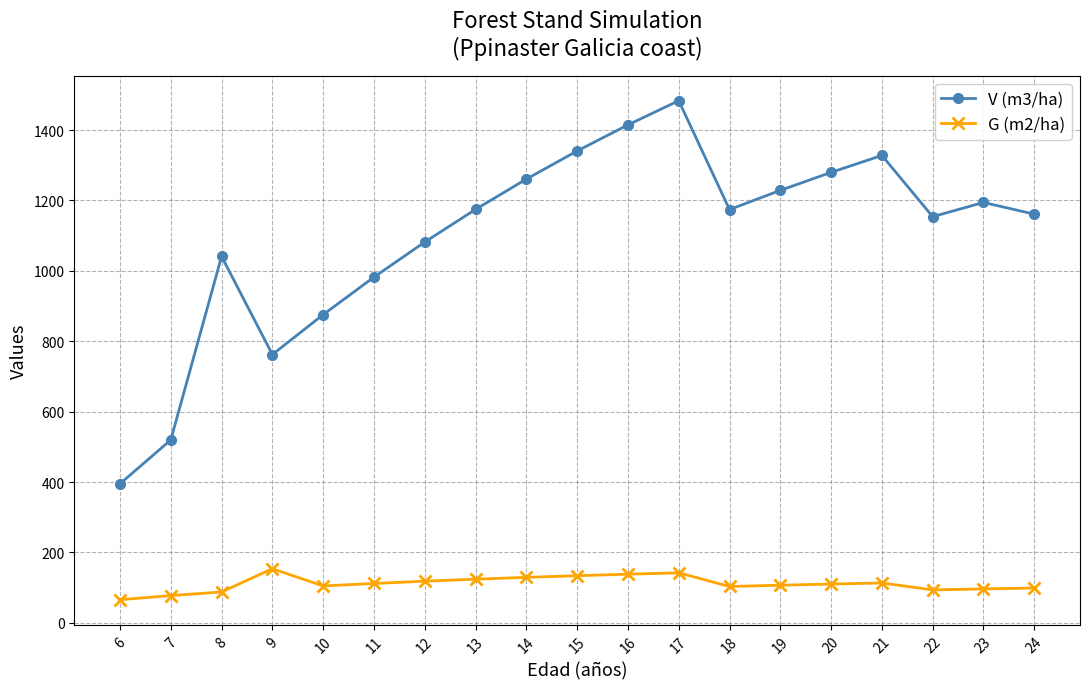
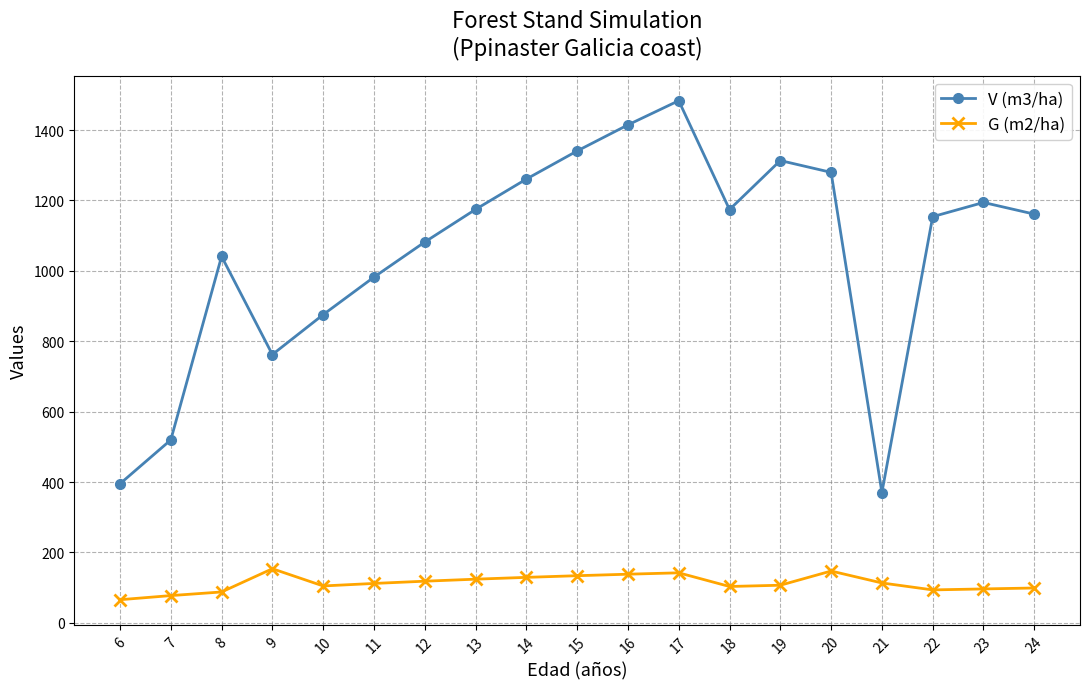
  {
    "V (m3/ha)": {
      "6": 400,
      "7": 520,
      "8": 1040,
      "9": 760,
      "10": 880,
      "11": 980,
      "12": 1080,
      "13": 1170,
      "14": 1260,
      "15": 1340,
      "16": 1410,
      "17": 1480,
      "18": 1170,
-     "19": 1230,
+     "19": 1310,
      "20": 1280,
-     "21": 1330,
+     "21": 370,
      "22": 1150,
      "23": 1190,
      "24": 1160
    },
    "G (m2/ha)": {
      "6": 70,
      "7": 80,
      "8": 90,
      "9": 150,
      "10": 100,
      "11": 110,
      "12": 120,
      "13": 120,
      "14": 130,
      "15": 130,
      "16": 140,
      "17": 140,
      "18": 100,
      "19": 110,
-     "20": 110,
+     "20": 150,
      "21": 110,
      "22": 90,
      "23": 100,
      "24": 100
    }
  }
